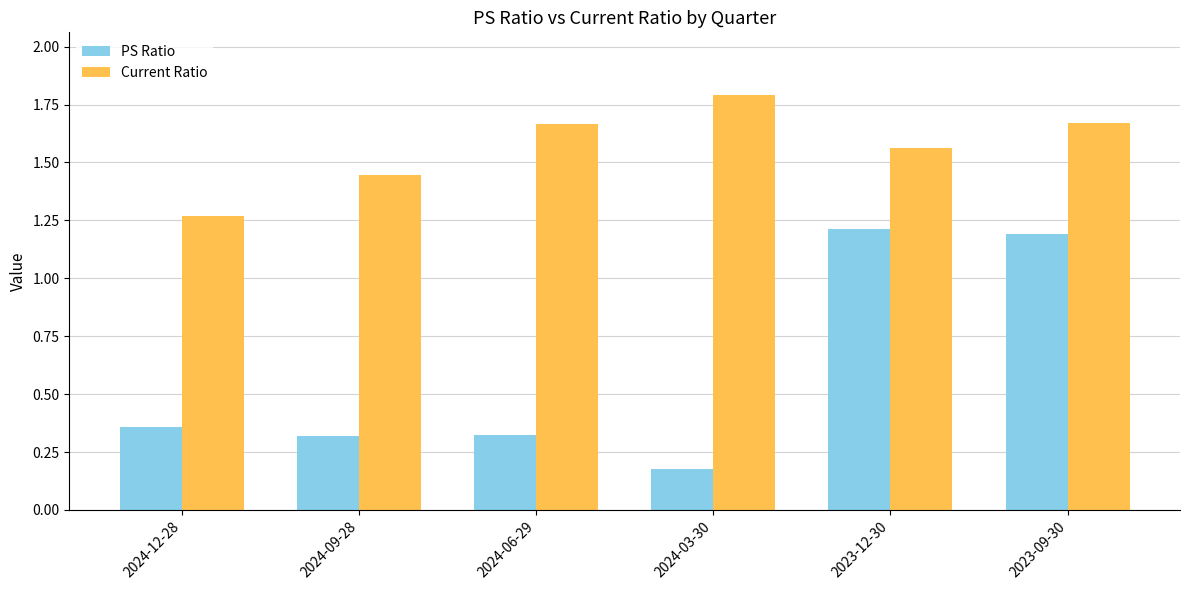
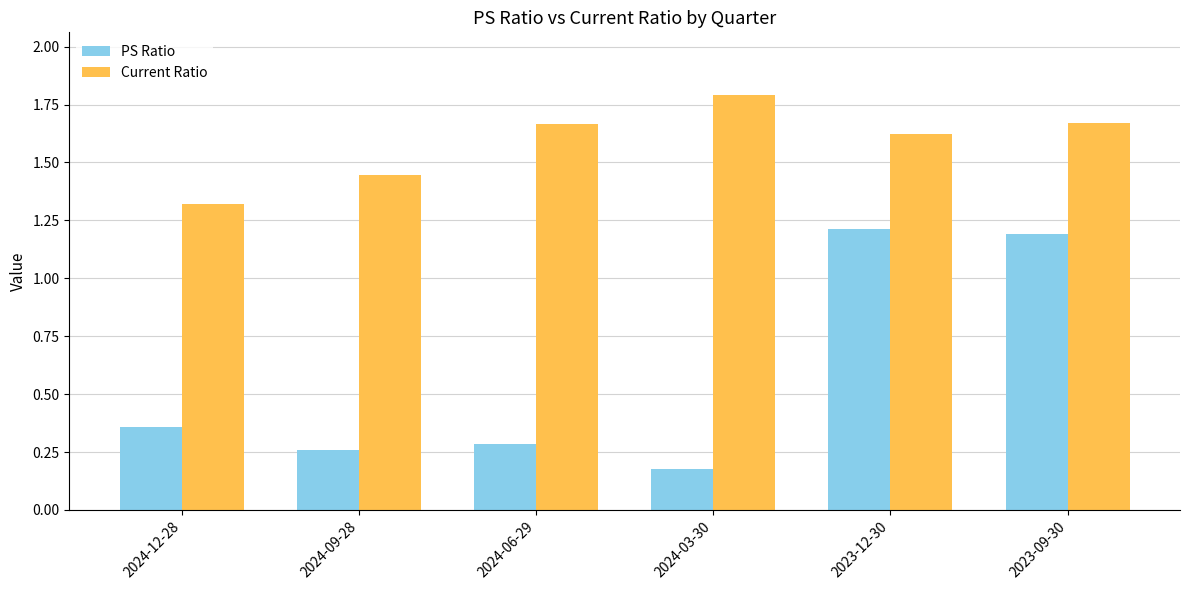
  {
    "PS Ratio": {
      "2024-12-28": 0.36,
-     "2024-09-28": 0.32,
-     "2024-06-29": 0.32,
+     "2024-09-28": 0.26,
+     "2024-06-29": 0.28,
      "2024-03-30": 0.18,
      "2023-12-30": 1.21,
      "2023-09-30": 1.19
    },
    "Current Ratio": {
-     "2024-12-28": 1.27,
+     "2024-12-28": 1.32,
      "2024-09-28": 1.45,
      "2024-06-29": 1.67,
      "2024-03-30": 1.79,
-     "2023-12-30": 1.56,
+     "2023-12-30": 1.62,
      "2023-09-30": 1.67
    }
  }
